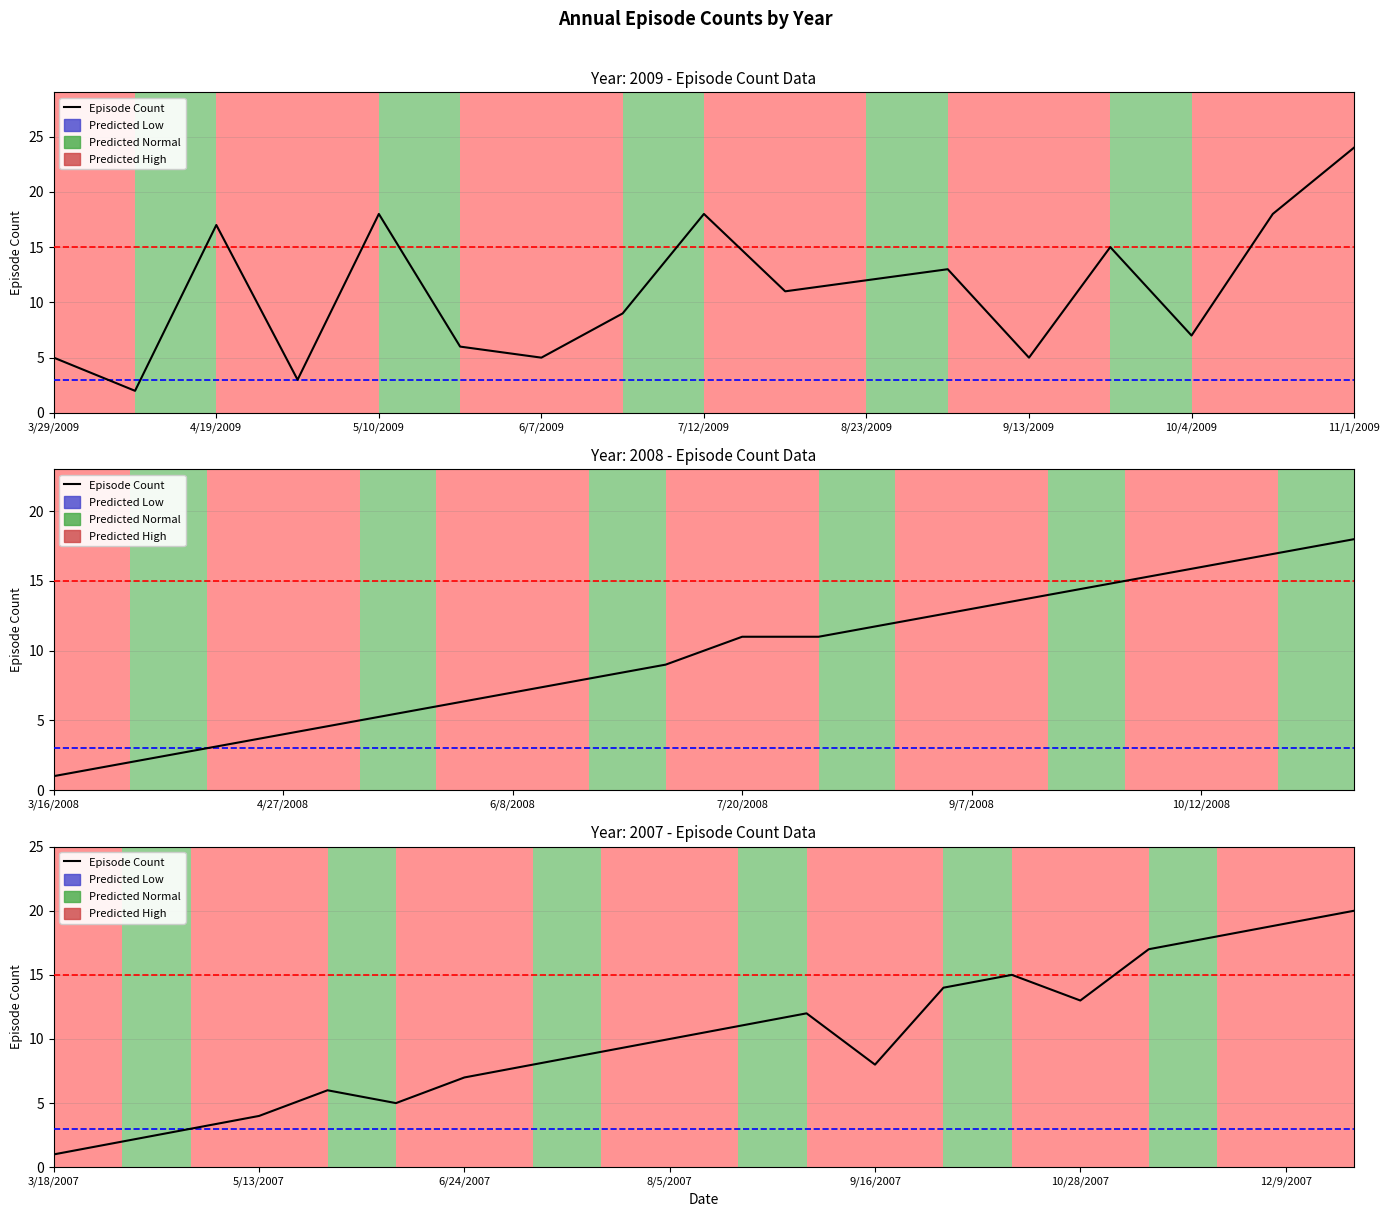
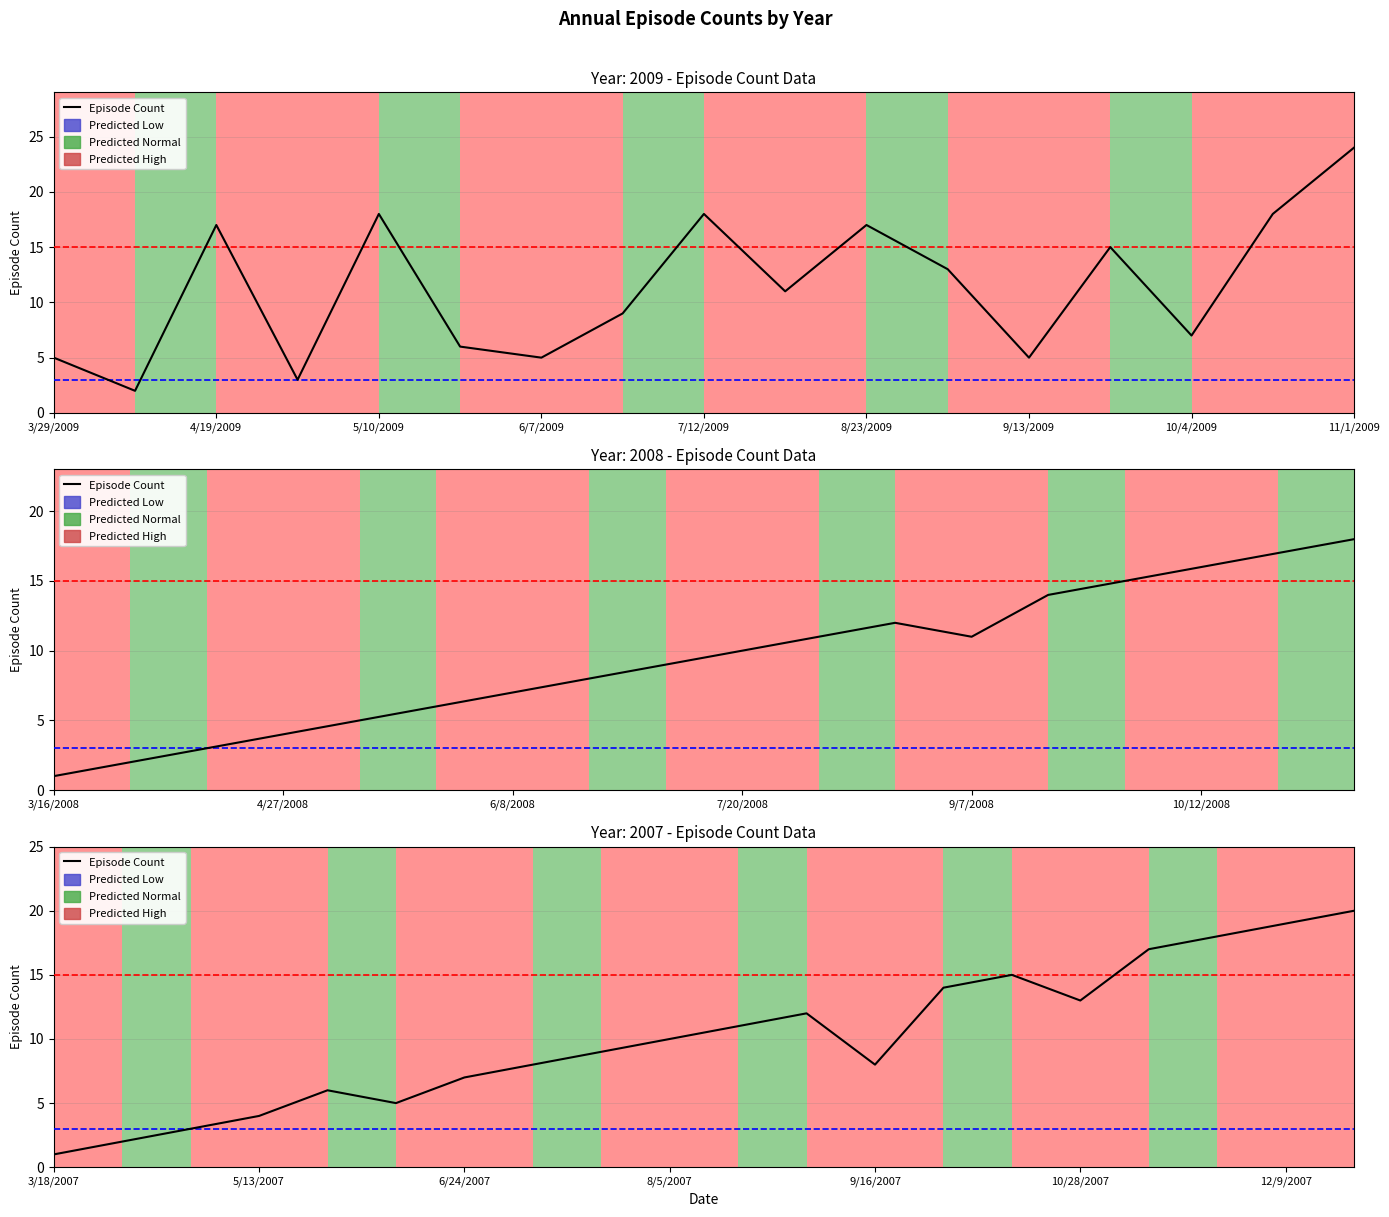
  {
    "Year: 2009 - Episode Count Data": {
      "3/29/2009": 5,
      "4/19/2009": 17,
      "5/10/2009": 18,
      "6/7/2009": 5,
      "7/12/2009": 18,
-     "8/23/2009": 12,
+     "8/23/2009": 17,
      "9/13/2009": 5,
      "10/4/2009": 7,
      "11/1/2009": 24
    },
    "Year: 2008 - Episode Count Data": {
      "3/16/2008": 1,
      "4/27/2008": 4,
      "6/8/2008": 7,
-     "7/20/2008": 11,
-     "9/7/2008": 13,
+     "7/20/2008": 10,
+     "9/7/2008": 11,
      "10/12/2008": 16
    },
    "Year: 2007 - Episode Count Data": {
      "3/18/2007": 1.0,
      "5/13/2007": 4.0,
      "6/24/2007": 7.0,
      "8/5/2007": 10.0,
      "9/16/2007": 8.0,
      "10/28/2007": 13.0,
      "12/9/2007": 19.0
    }
  }
